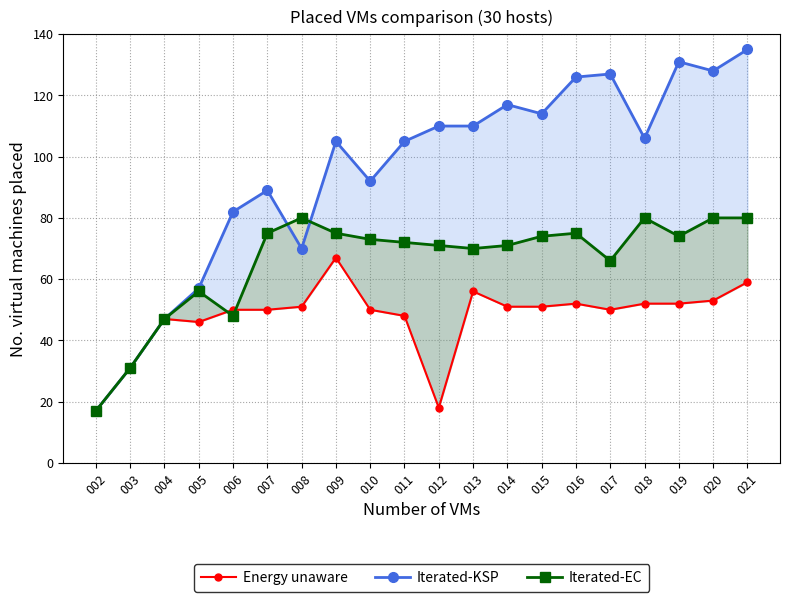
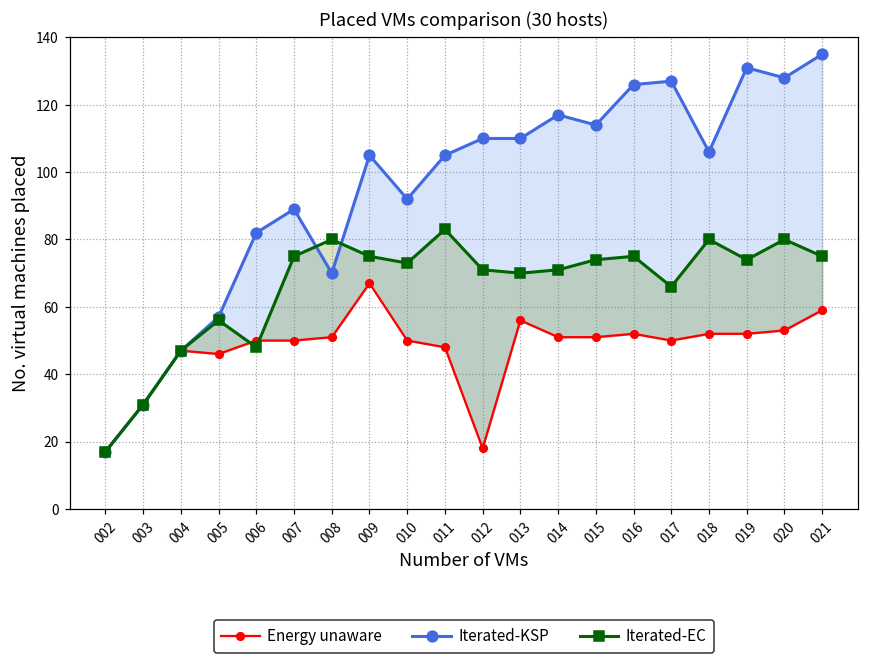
  {
    "Energy unaware": {
      "005": 46,
      "007": 50,
      "008": 51,
      "009": 67,
      "010": 50,
      "011": 48,
      "012": 18,
      "013": 56,
      "014": 51,
      "015": 51,
      "016": 52,
      "017": 50,
      "018": 52,
      "019": 52,
      "020": 53,
      "021": 59
    },
    "Iterated-KSP": {
      "005": 57,
      "006": 82,
      "007": 89,
      "008": 70,
      "009": 105,
      "010": 92,
      "011": 105,
      "012": 110,
      "013": 110,
      "014": 117,
      "015": 114,
      "016": 126,
      "017": 127,
      "018": 106,
      "019": 131,
      "020": 128,
      "021": 135
    },
    "Iterated-EC": {
      "006": 48,
-     "011": 72,
-     "021": 80
+     "011": 83,
+     "021": 75
    }
  }
